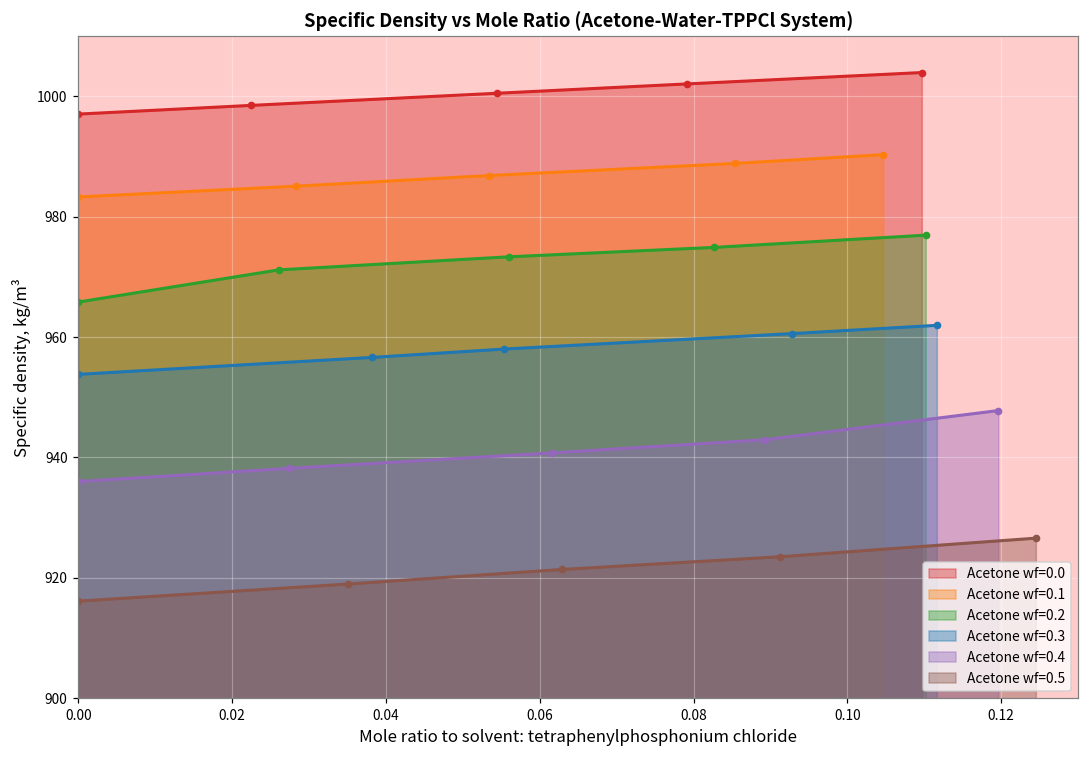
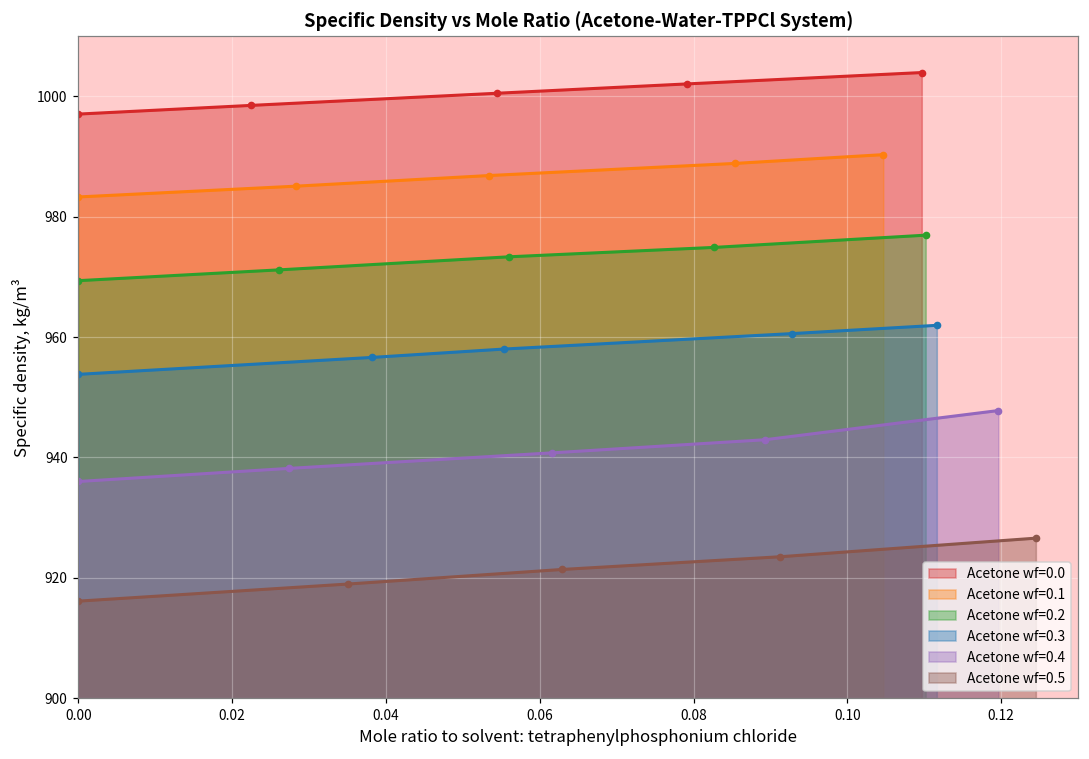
  {
    "Acetone wf=0.2": {
-     "0.00": 966
+     "0.00": 969
    },
    "Acetone wf=0.3": {
      "0.00": 954
    },
    "Acetone wf=0.4": {
      "0.00": 936,
      "0.12": 948
    }
  }
